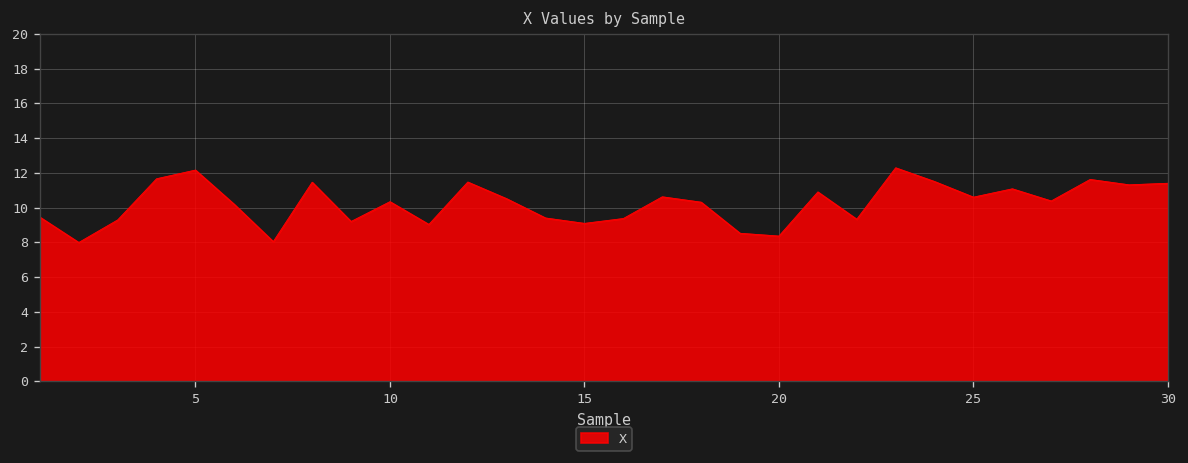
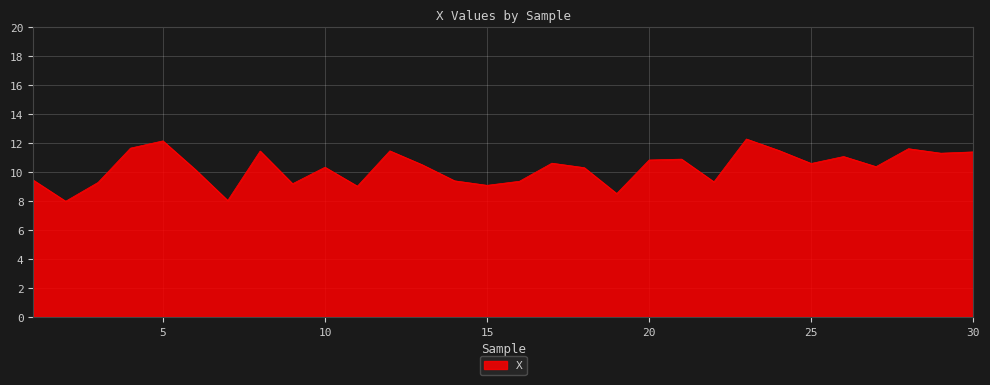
  {
    "5": 12.2,
    "10": 10.3,
    "15": 9.1,
-   "20": 8.4,
+   "20": 10.8,
    "25": 10.6,
    "30": 11.4
  }
